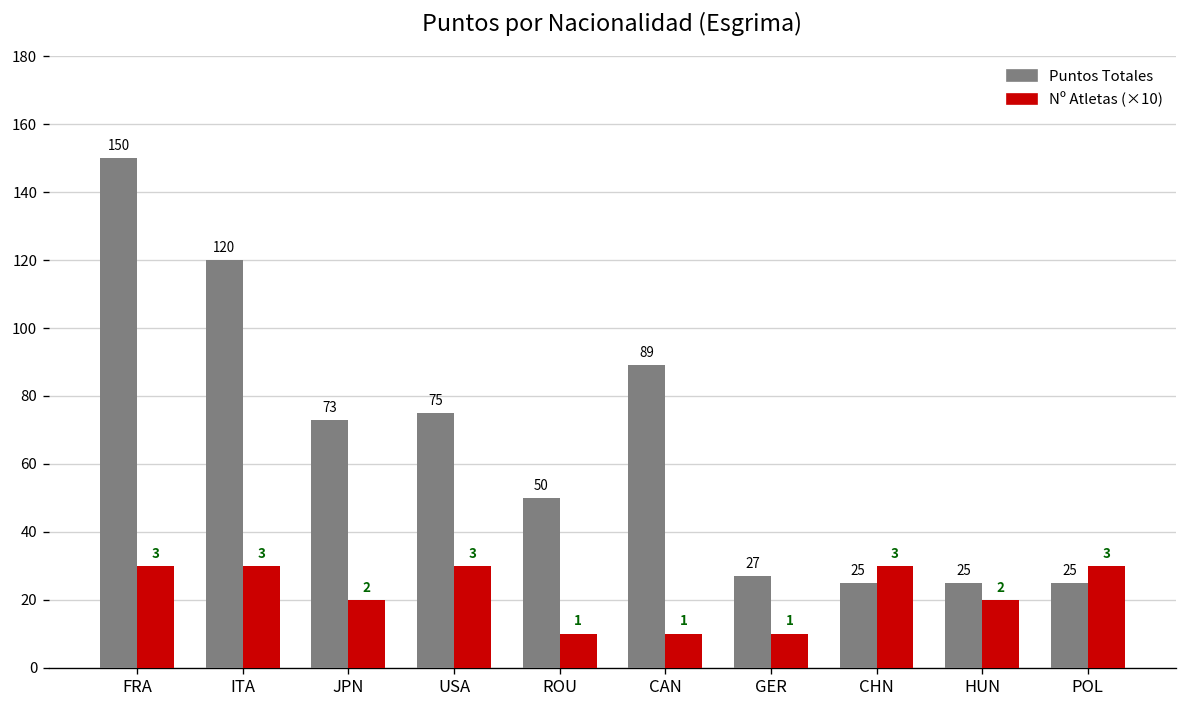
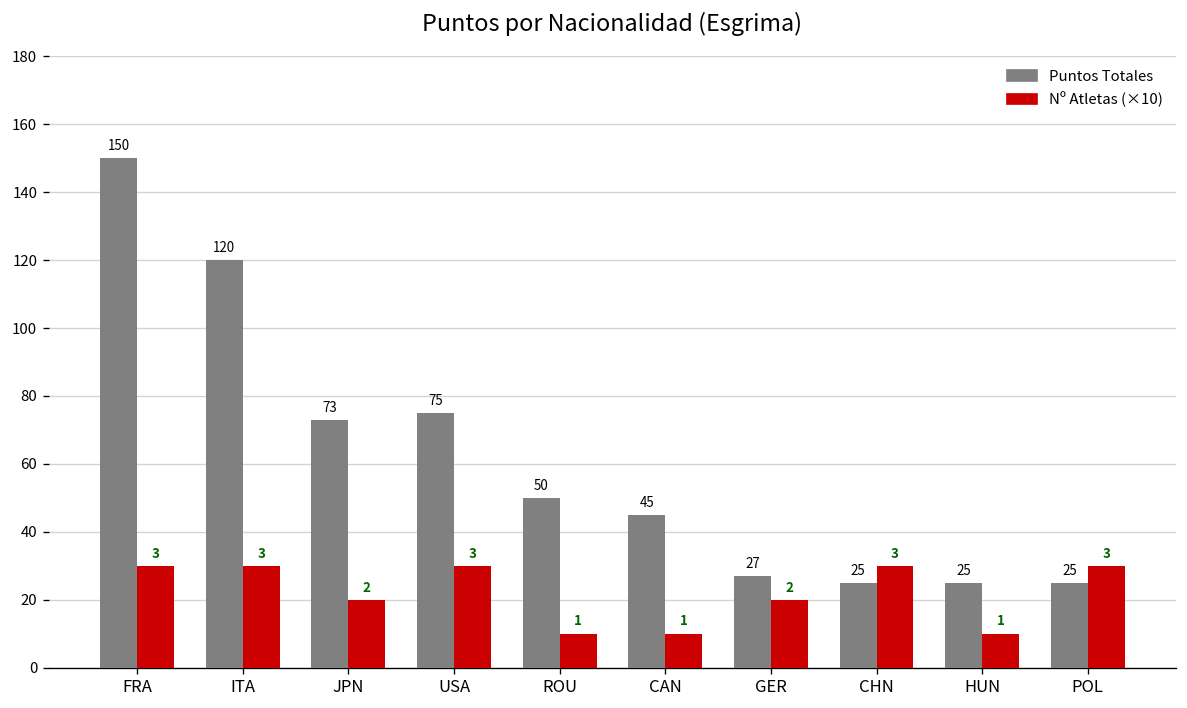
  {
    "Puntos Totales": {
      "FRA": 150,
      "ITA": 120,
      "JPN": 73,
      "USA": 75,
      "ROU": 50,
-     "CAN": 89,
+     "CAN": 45,
      "GER": 27,
      "CHN": 25,
      "HUN": 25,
      "POL": 25
    },
    "Nº Atletas (×10)": {
-     "GER": 1,
-     "HUN": 2
+     "GER": 2,
+     "HUN": 1
    }
  }
